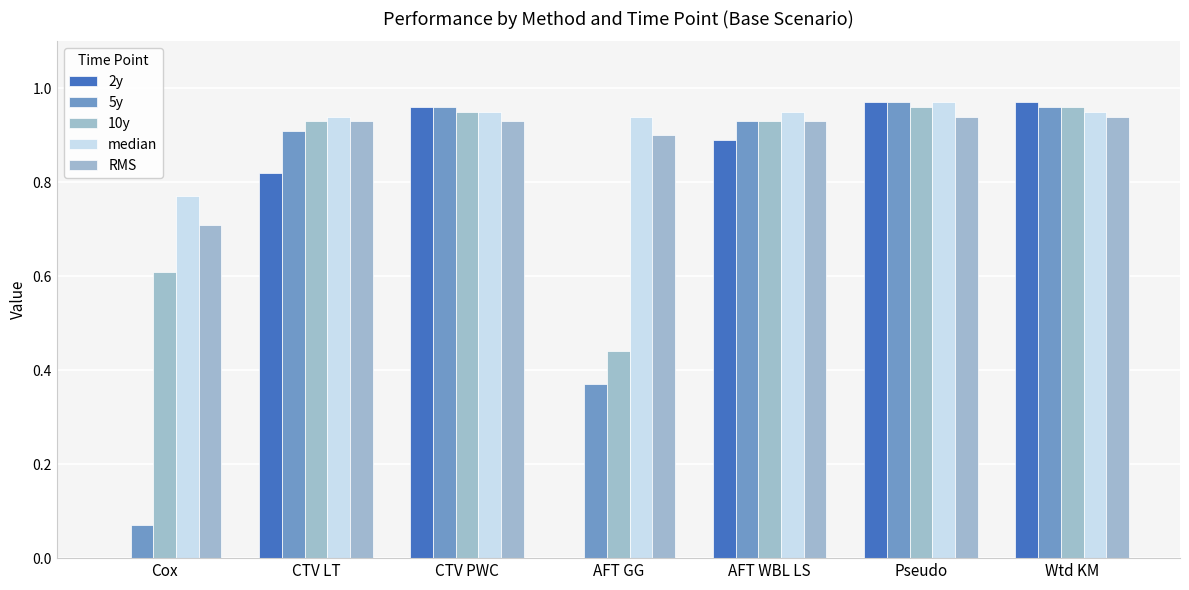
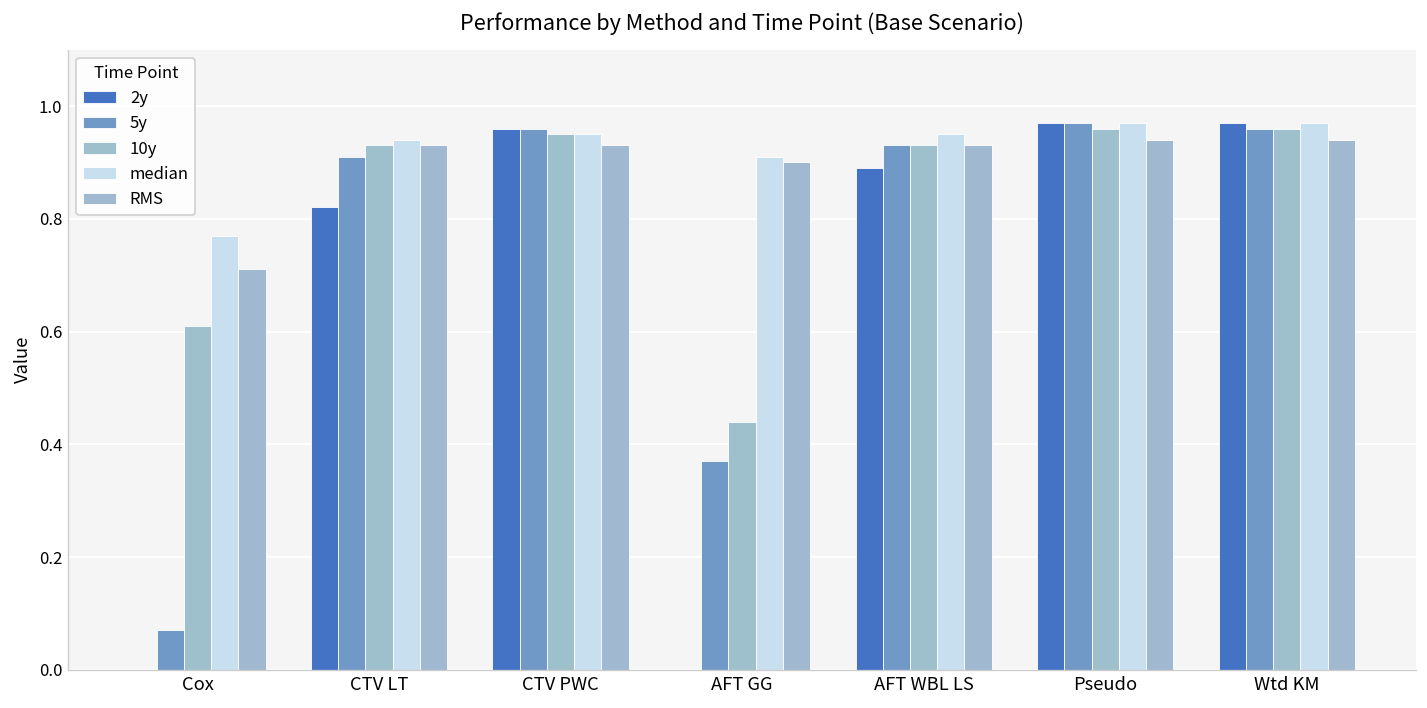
  {
    "median": {
      "Cox": 0.77,
      "CTV LT": 0.94,
      "CTV PWC": 0.95,
-     "AFT GG": 0.94,
+     "AFT GG": 0.91,
      "AFT WBL LS": 0.95,
      "Pseudo": 0.97,
-     "Wtd KM": 0.95
+     "Wtd KM": 0.97
    }
  }
